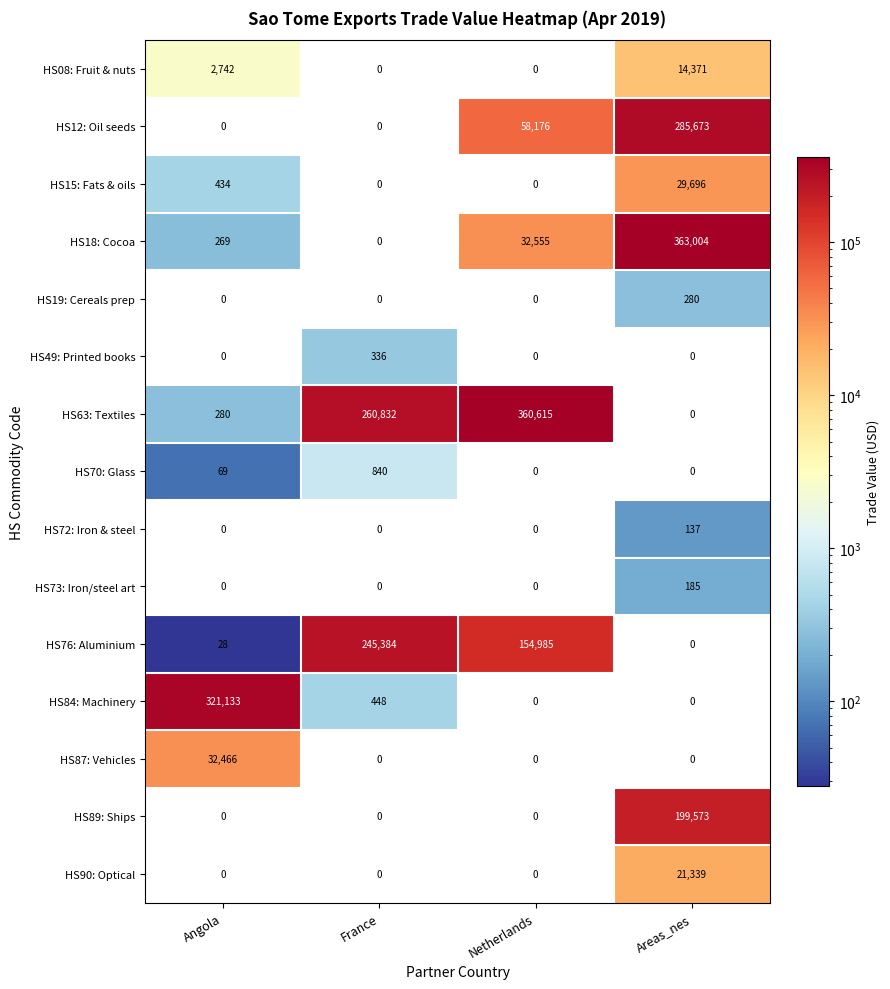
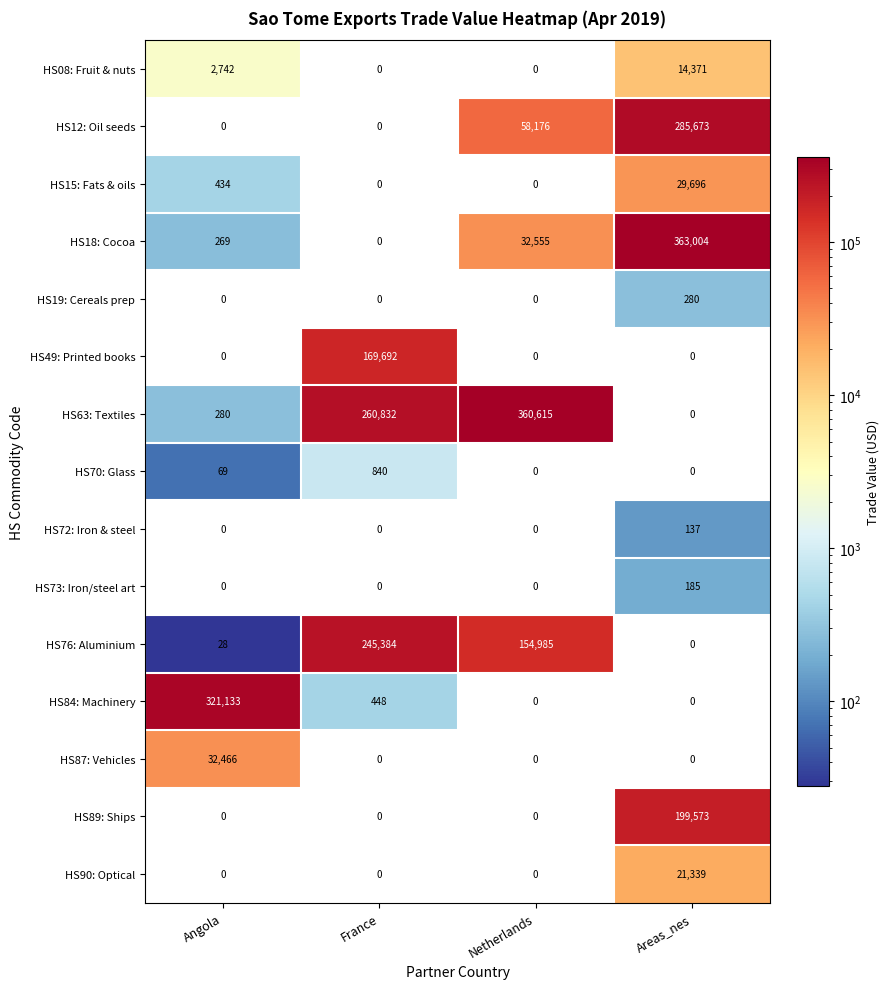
  {
    "HS08: Fruit & nuts": {
      "Angola": "2,742",
      "France": "0",
      "Netherlands": "0",
      "Areas_nes": "14,371"
    },
    "HS12: Oil seeds": {
      "Angola": "0",
      "France": "0",
      "Netherlands": "58,176",
      "Areas_nes": "285,673"
    },
    "HS15: Fats & oils": {
      "Angola": "434",
      "France": "0",
      "Netherlands": "0",
      "Areas_nes": "29,696"
    },
    "HS18: Cocoa": {
      "Angola": "269",
      "France": "0",
      "Netherlands": "32,555",
      "Areas_nes": "363,004"
    },
    "HS19: Cereals prep": {
      "Angola": "0",
      "France": "0",
      "Netherlands": "0",
      "Areas_nes": "280"
    },
    "HS49: Printed books": {
      "Angola": "0",
-     "France": "336",
+     "France": "169,692",
      "Netherlands": "0",
      "Areas_nes": "0"
    },
    "HS63: Textiles": {
      "Angola": "280",
      "France": "260,832",
      "Netherlands": "360,615",
      "Areas_nes": "0"
    },
    "HS70: Glass": {
      "Angola": "69",
      "France": "840",
      "Netherlands": "0",
      "Areas_nes": "0"
    },
    "HS72: Iron & steel": {
      "Angola": "0",
      "France": "0",
      "Netherlands": "0",
      "Areas_nes": "137"
    },
    "HS73: Iron/steel art": {
      "Angola": "0",
      "France": "0",
      "Netherlands": "0",
      "Areas_nes": "185"
    },
    "HS76: Aluminium": {
      "Angola": "28",
      "France": "245,384",
      "Netherlands": "154,985",
      "Areas_nes": "0"
    },
    "HS84: Machinery": {
      "Angola": "321,133",
      "France": "448",
      "Netherlands": "0",
      "Areas_nes": "0"
    },
    "HS87: Vehicles": {
      "Angola": "32,466",
      "France": "0",
      "Netherlands": "0",
      "Areas_nes": "0"
    },
    "HS89: Ships": {
      "Angola": "0",
      "France": "0",
      "Netherlands": "0",
      "Areas_nes": "199,573"
    },
    "HS90: Optical": {
      "Angola": "0",
      "France": "0",
      "Netherlands": "0",
      "Areas_nes": "21,339"
    }
  }
